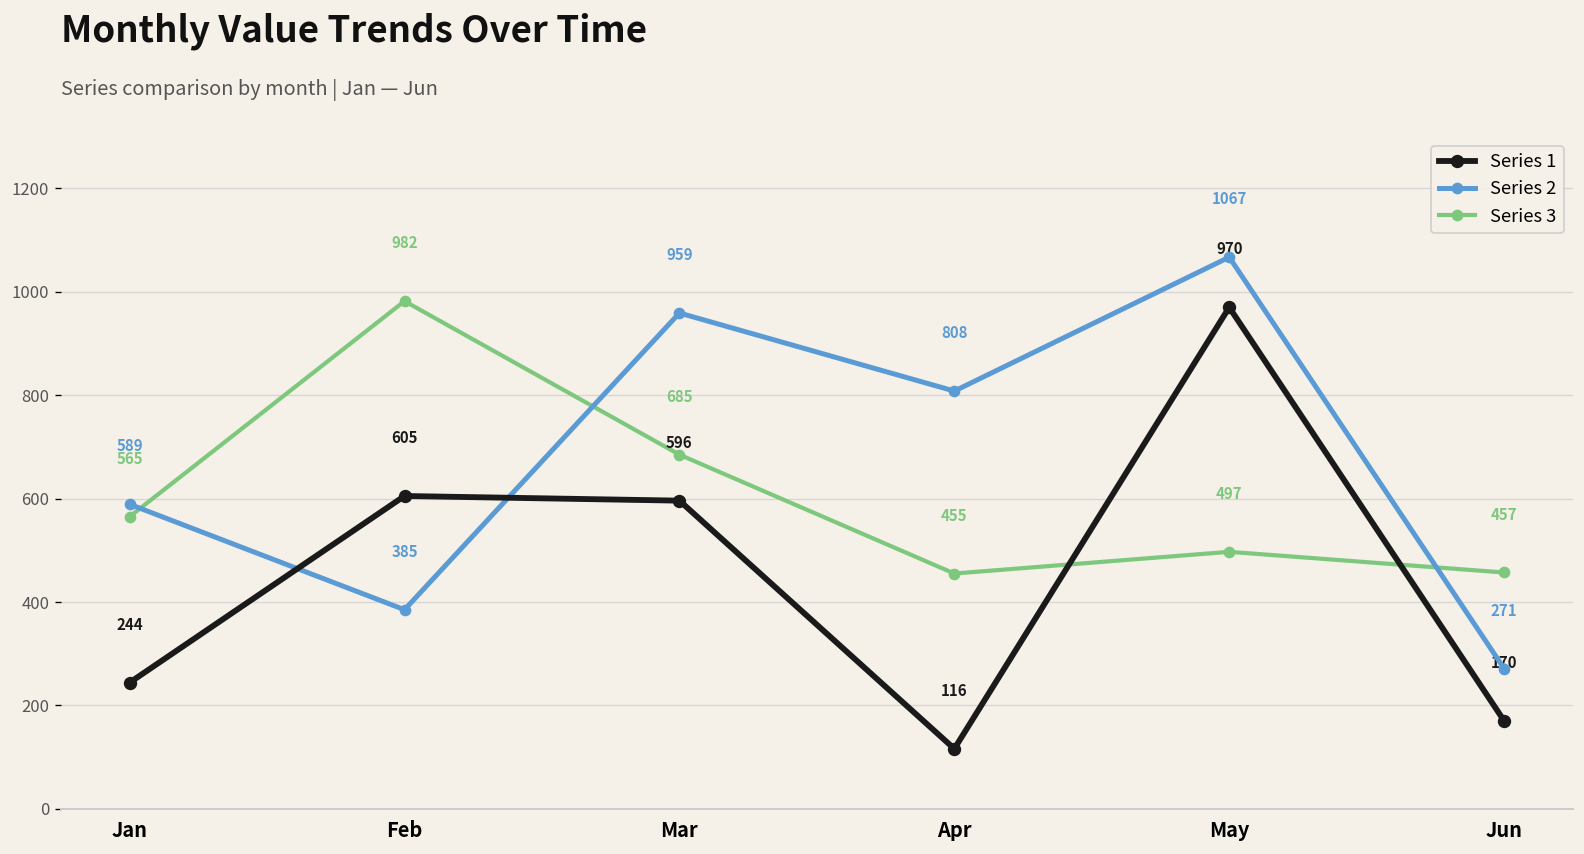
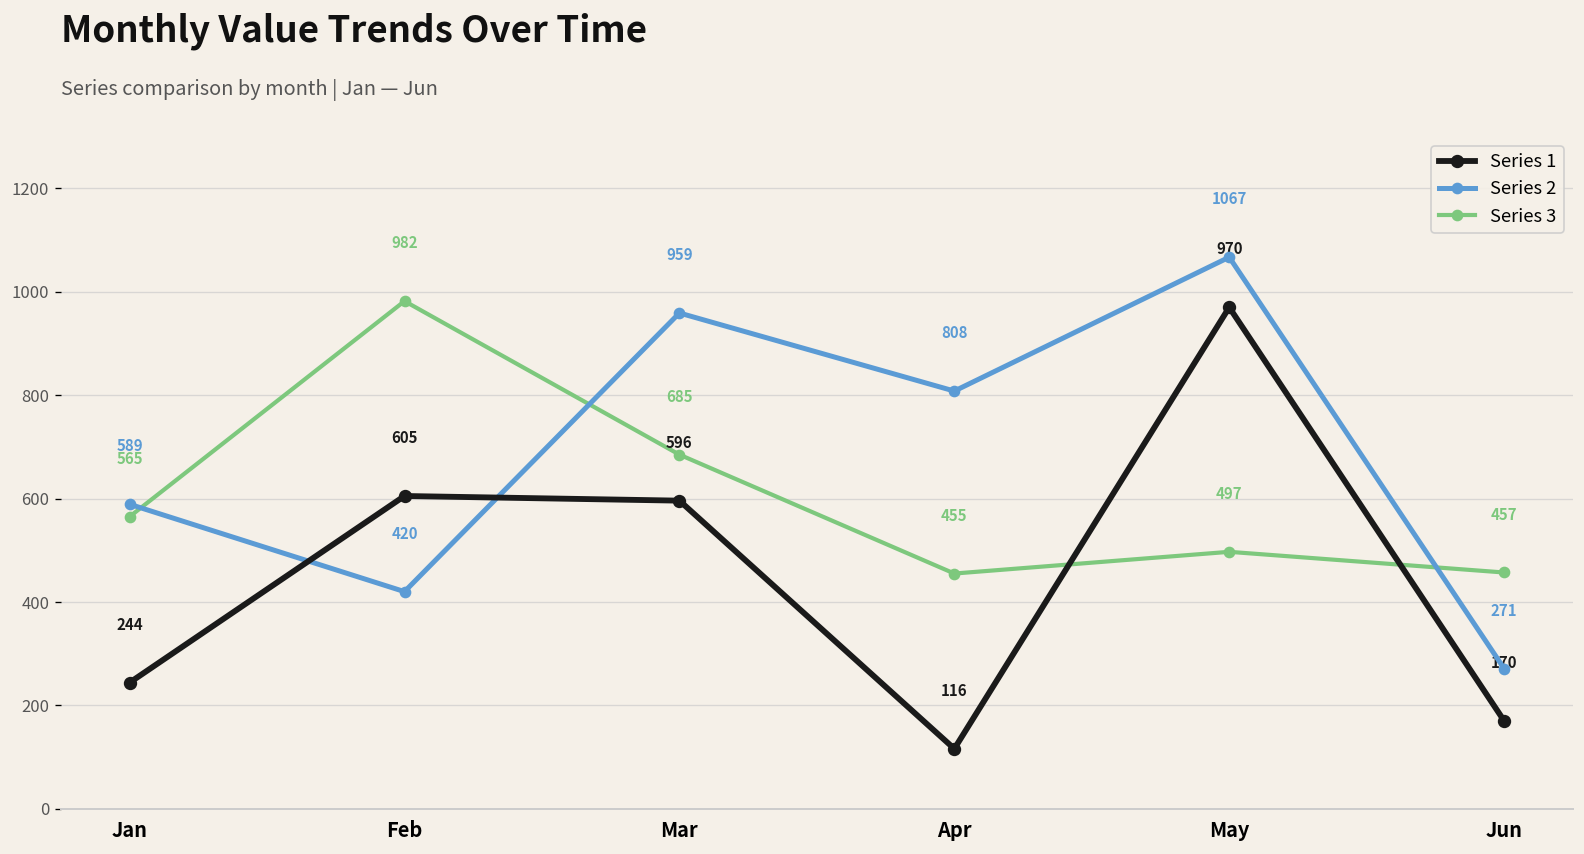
  {
    "Series 1": {
      "Jan": 240,
      "Mar": 600,
      "Apr": 120,
      "May": 970,
      "Jun": 170
    },
    "Series 2": {
-     "Feb": 385
+     "Feb": 420
    },
    "Series 3": {
      "Jan": 570,
      "Feb": 980,
      "Apr": 460,
      "May": 500,
      "Jun": 460
    }
  }
